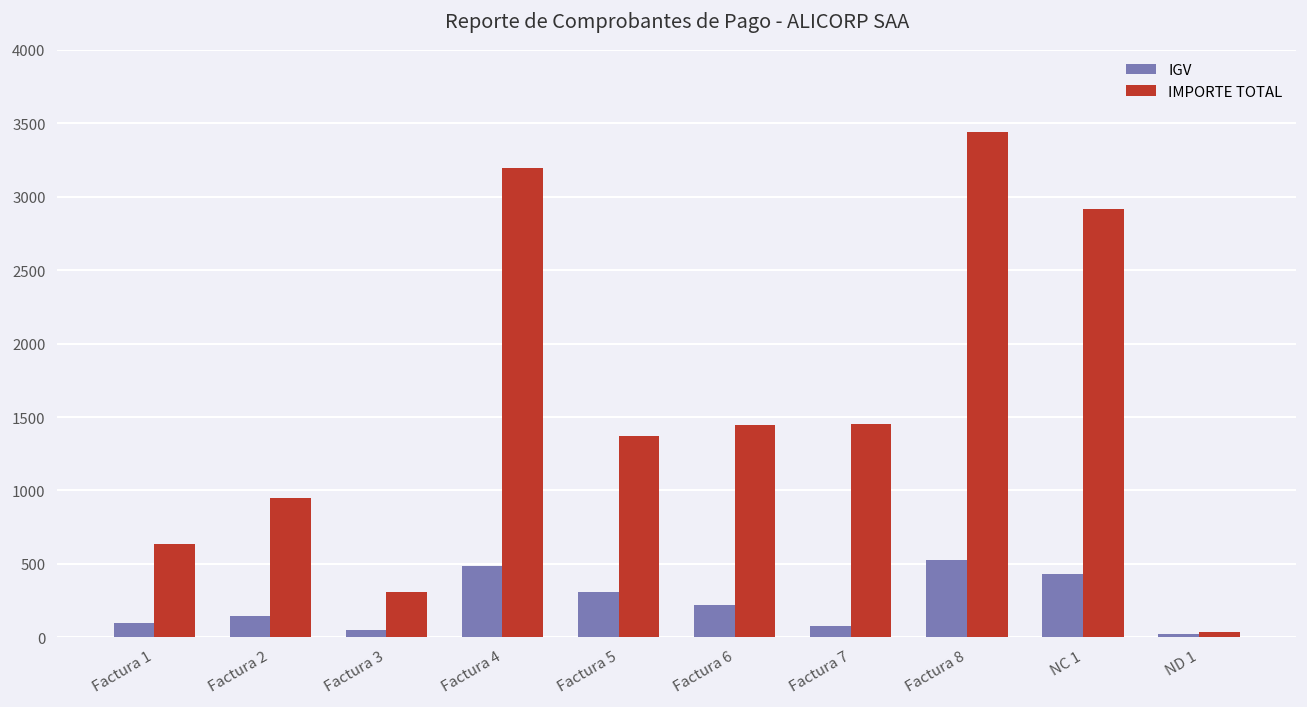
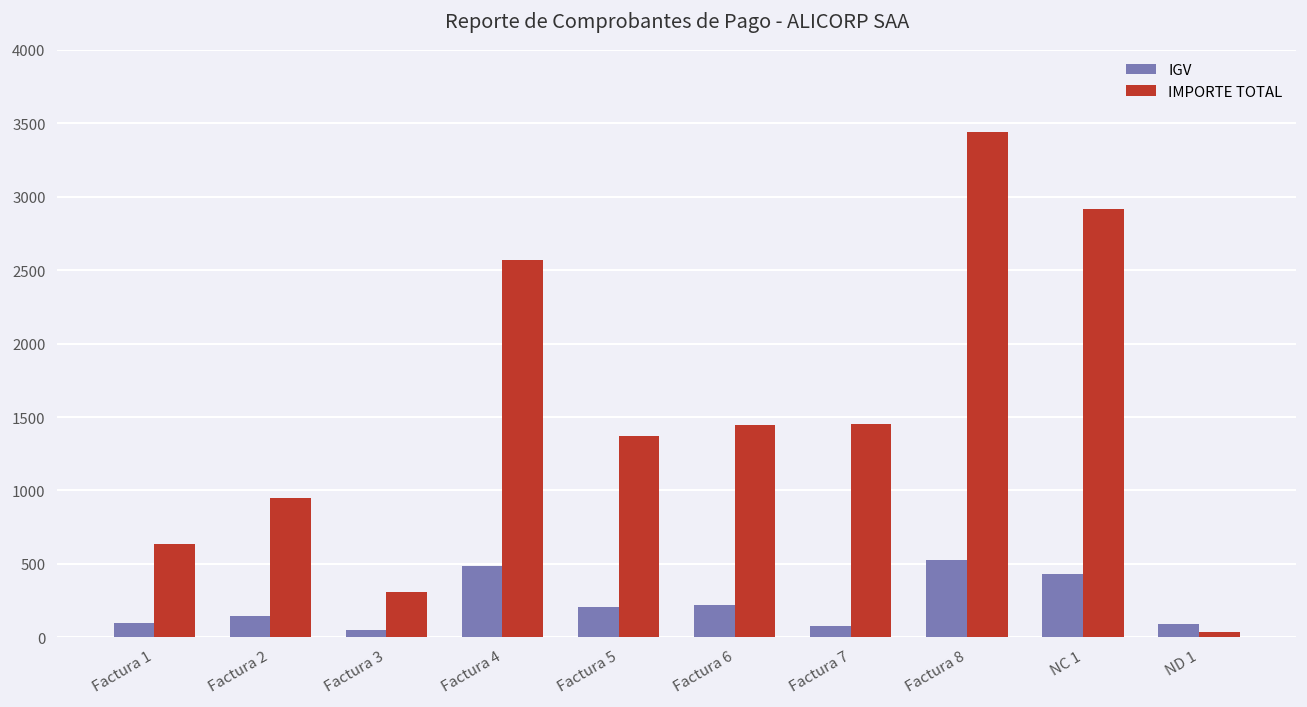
  {
    "IGV": {
      "Factura 1": 100,
      "Factura 2": 140,
      "Factura 3": 50,
      "Factura 4": 490,
-     "Factura 5": 310,
+     "Factura 5": 210,
      "Factura 6": 220,
      "Factura 7": 70,
      "Factura 8": 530,
      "NC 1": 430,
-     "ND 1": 20
+     "ND 1": 90
    },
    "IMPORTE TOTAL": {
      "Factura 1": 640,
      "Factura 2": 950,
      "Factura 3": 310,
-     "Factura 4": 3190,
+     "Factura 4": 2570,
      "Factura 5": 1370,
      "Factura 6": 1450,
      "Factura 7": 1450,
      "Factura 8": 3440,
      "NC 1": 2910,
      "ND 1": 40
    }
  }
